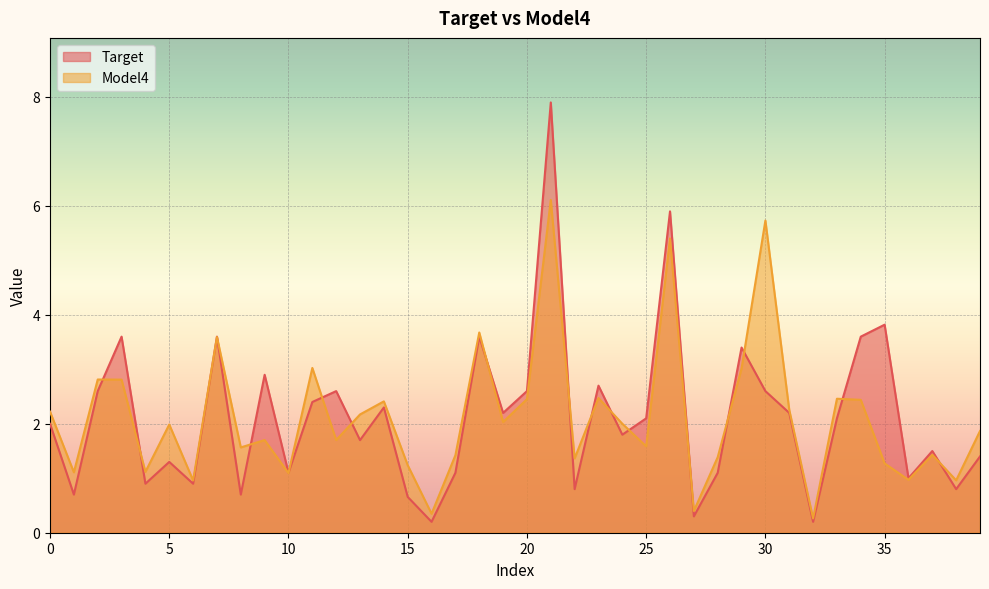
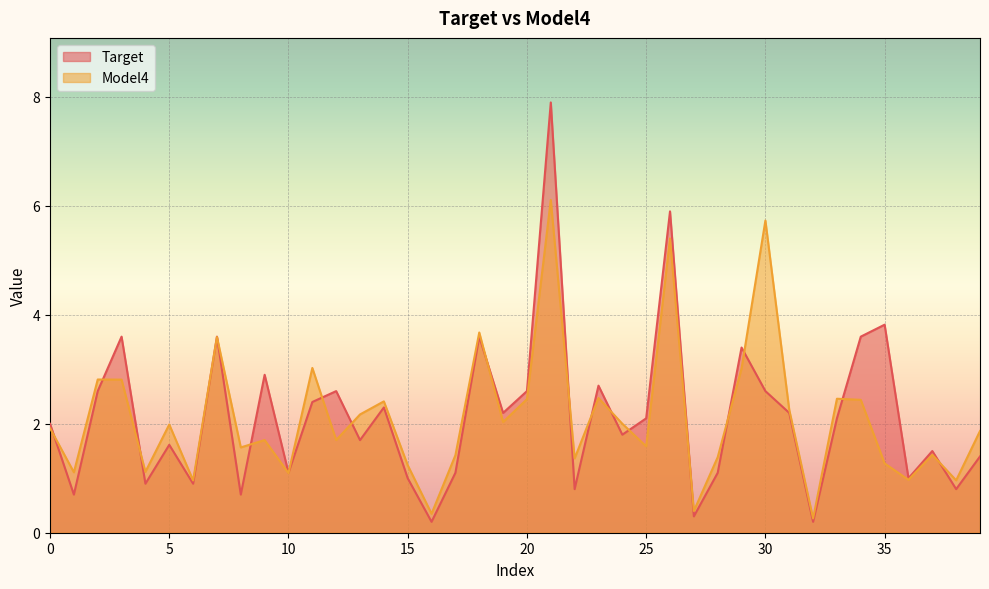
  {
    "Target": {
      "0": 2.0,
-     "5": 1.3,
-     "15": 0.7,
+     "5": 1.6,
+     "15": 1.0,
      "20": 2.6,
      "25": 2.1,
      "30": 2.6,
      "35": 3.8
    },
    "Model4": {
-     "0": 2.2,
+     "0": 1.9,
      "5": 2.0,
      "15": 1.2,
      "20": 2.5,
      "25": 1.6,
      "30": 5.7,
      "35": 1.3
    }
  }
